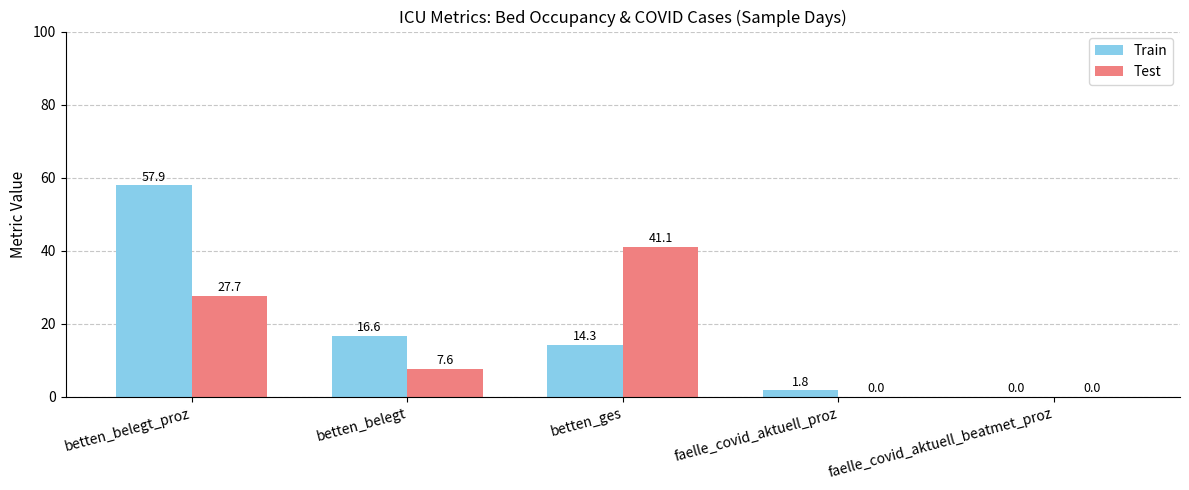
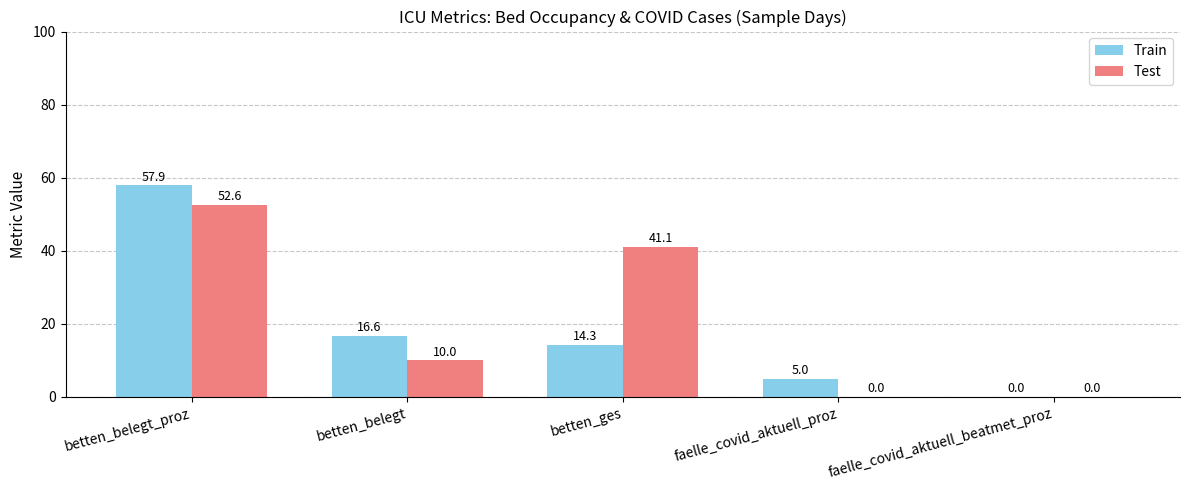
  {
    "Train": {
      "betten_belegt_proz": 57.9,
      "betten_belegt": 16.6,
      "betten_ges": 14.3,
-     "faelle_covid_aktuell_proz": 1.8,
+     "faelle_covid_aktuell_proz": 5.0,
      "faelle_covid_aktuell_beatmet_proz": 0.0
    },
    "Test": {
-     "betten_belegt_proz": 27.7,
-     "betten_belegt": 7.6,
+     "betten_belegt_proz": 52.6,
+     "betten_belegt": 10.0,
      "betten_ges": 41.1,
      "faelle_covid_aktuell_proz": 0.0,
      "faelle_covid_aktuell_beatmet_proz": 0.0
    }
  }
